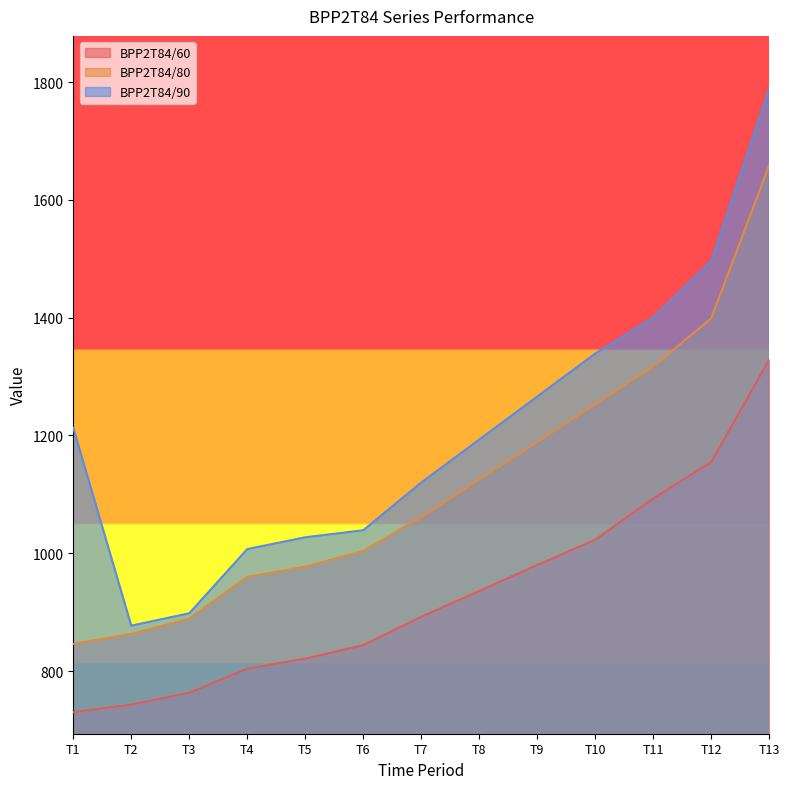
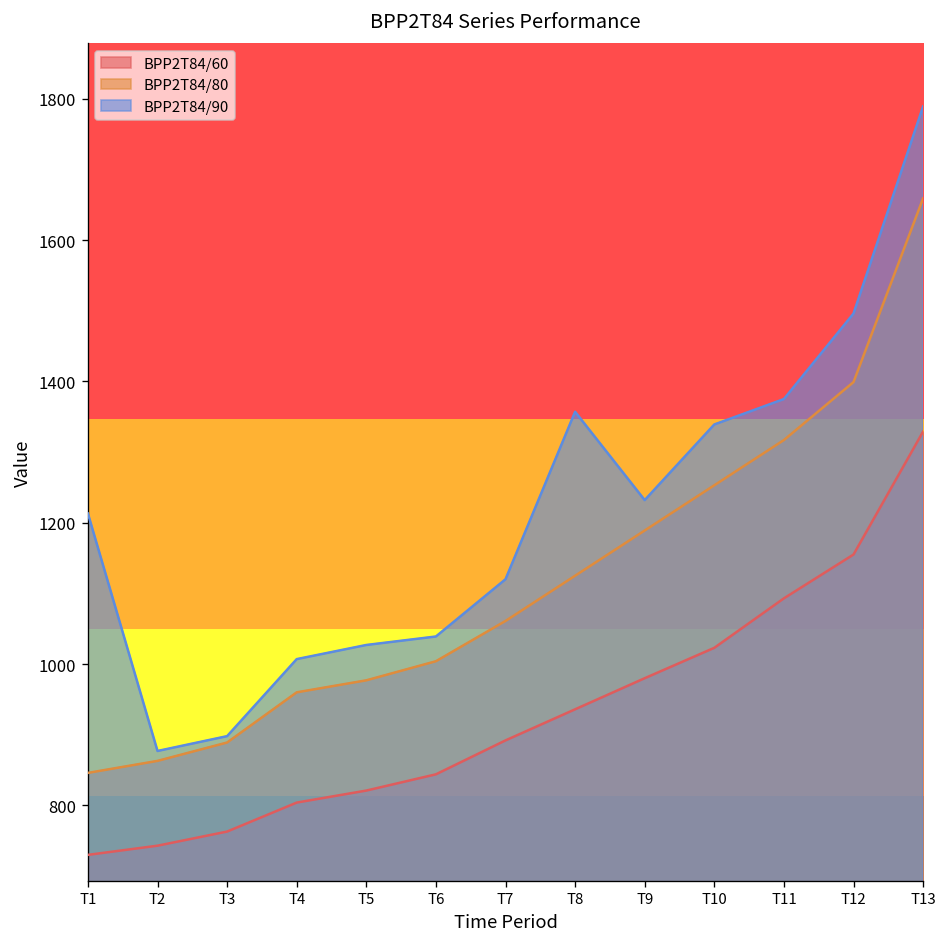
  {
    "BPP2T84/90": {
      "T1": 1210,
      "T2": 880,
      "T3": 900,
      "T4": 1010,
      "T5": 1030,
      "T6": 1040,
      "T7": 1120,
-     "T8": 1190,
-     "T9": 1270,
+     "T8": 1360,
+     "T9": 1230,
      "T10": 1340,
-     "T11": 1400,
+     "T11": 1380,
      "T12": 1500,
      "T13": 1790
    }
  }
